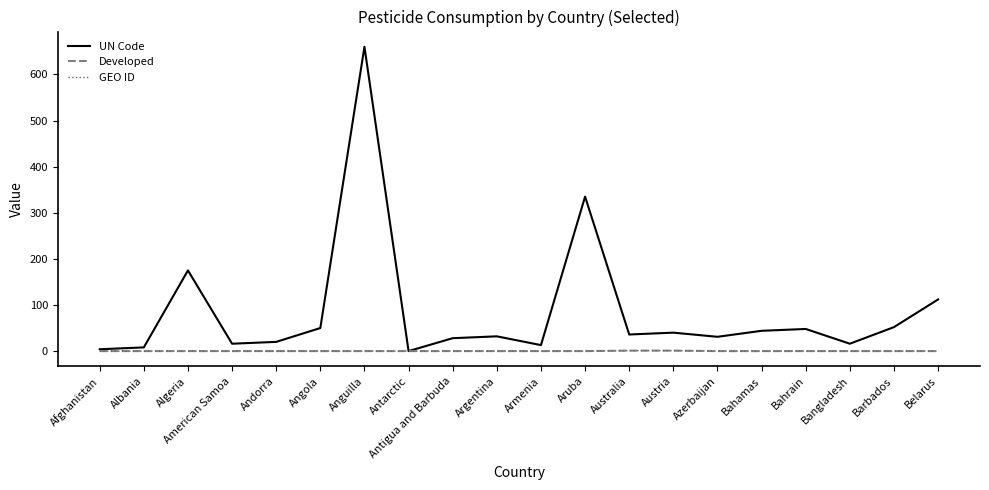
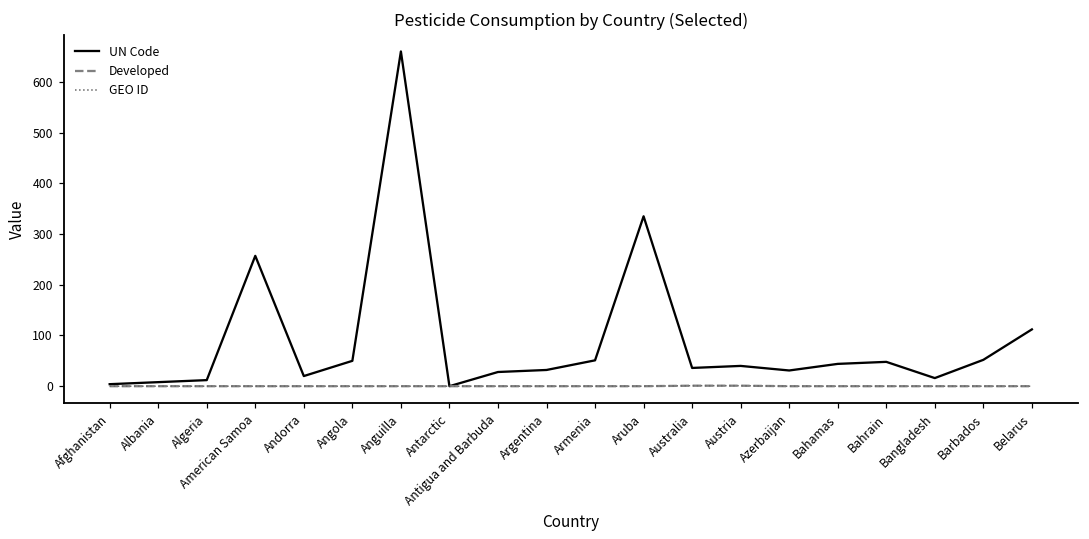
  {
    "UN Code": {
      "Albania": 10,
-     "Algeria": 180,
-     "American Samoa": 20,
+     "Algeria": 10,
+     "American Samoa": 260,
      "Andorra": 20,
      "Angola": 50,
      "Anguilla": 660,
      "Antigua and Barbuda": 30,
      "Argentina": 30,
-     "Armenia": 10,
+     "Armenia": 50,
      "Aruba": 340,
      "Australia": 40,
      "Austria": 40,
      "Azerbaijan": 30,
      "Bahamas": 40,
      "Bahrain": 50,
      "Bangladesh": 20,
      "Barbados": 50,
      "Belarus": 110
    },
    "GEO ID": {
      "Albania": 0,
      "Algeria": 0,
      "American Samoa": 0,
      "Andorra": 0,
      "Angola": 0,
      "Anguilla": 0,
      "Antigua and Barbuda": 0,
      "Argentina": 0,
      "Armenia": 0,
      "Aruba": 0,
      "Australia": 0,
      "Austria": 0,
      "Azerbaijan": 0,
      "Bahamas": 0,
      "Bahrain": 0,
      "Bangladesh": 0,
      "Barbados": 0,
      "Belarus": 0
    }
  }
